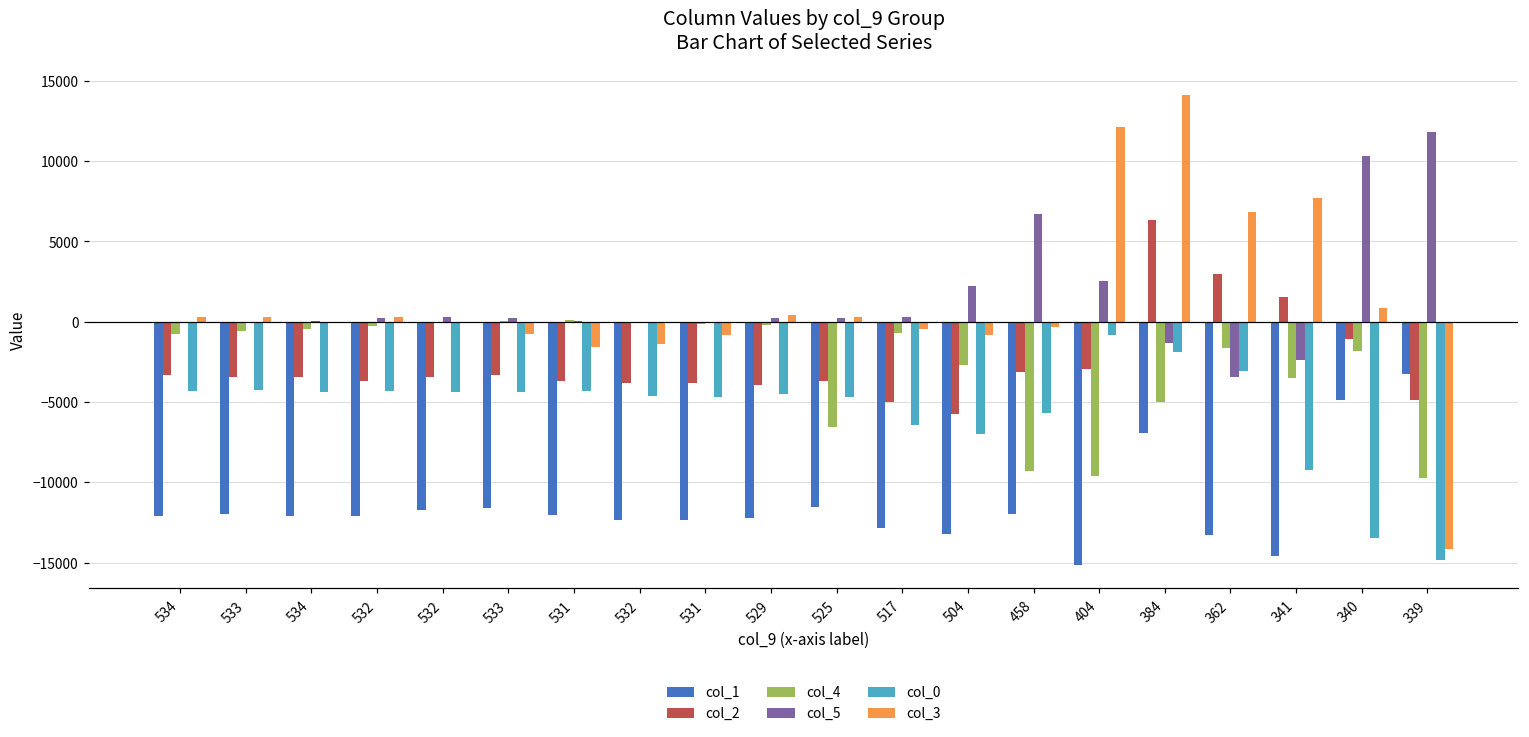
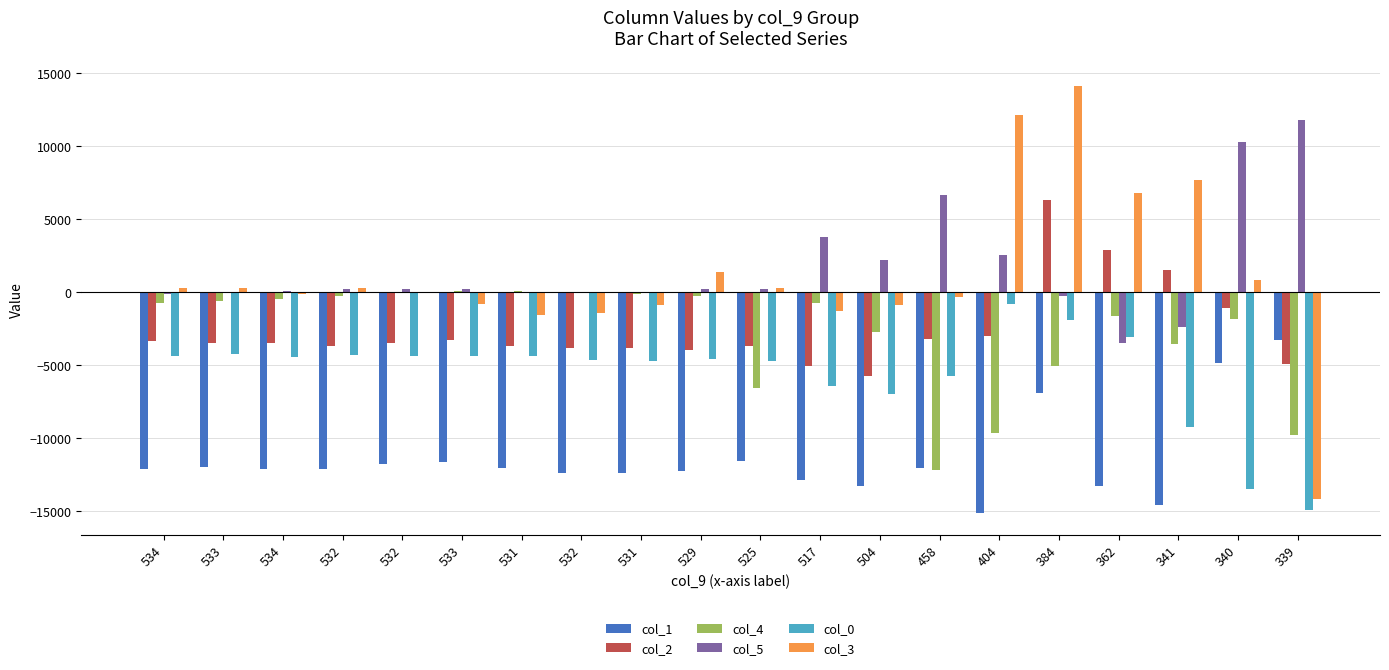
  {
    "col_2": {
      "529": -4000,
      "525": -3700,
      "517": -5000,
      "504": -5700,
      "458": -3200,
      "404": -3000,
      "384": 6300,
      "362": 2900,
      "341": 1500,
      "340": -1100,
      "339": -4900
    },
    "col_4": {
      "529": -200,
      "525": -6600,
      "517": -700,
      "504": -2700,
-     "458": -9300,
+     "458": -12200,
      "404": -9600,
      "384": -5000,
      "362": -1600,
      "341": -3500,
      "340": -1800,
      "339": -9800
    },
    "col_5": {
      "529": 300,
      "525": 200,
-     "517": 300,
+     "517": 3800,
      "504": 2200,
      "458": 6700,
      "404": 2600,
-     "384": -1300,
+     "384": -300,
      "362": -3500,
      "341": -2400,
      "340": 10300,
      "339": 11800
    },
    "col_3": {
-     "529": 400,
+     "529": 1400,
      "525": 300,
-     "517": -500,
+     "517": -1300,
      "504": -900,
      "458": -300,
      "404": 12100,
      "384": 14100,
      "362": 6800,
      "341": 7700,
      "340": 900,
      "339": -14100
    }
  }
